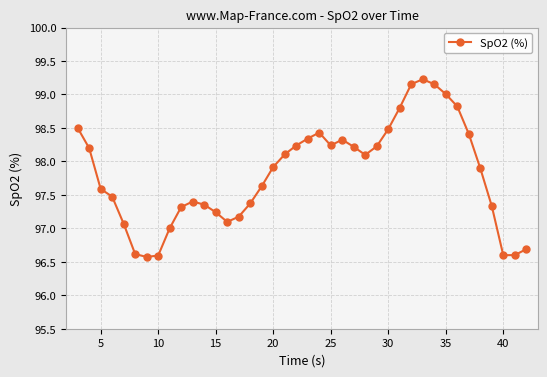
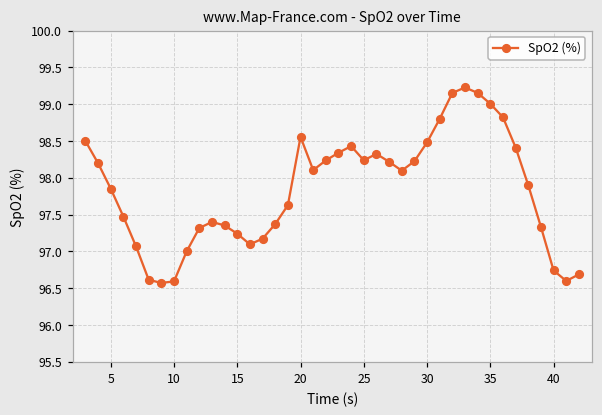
  {
-   "5": 97.6,
+   "5": 97.9,
    "10": 96.6,
    "15": 97.2,
-   "20": 97.9,
+   "20": 98.6,
    "25": 98.2,
    "30": 98.5,
    "35": 99.0,
-   "40": 96.6
+   "40": 96.7
  }
